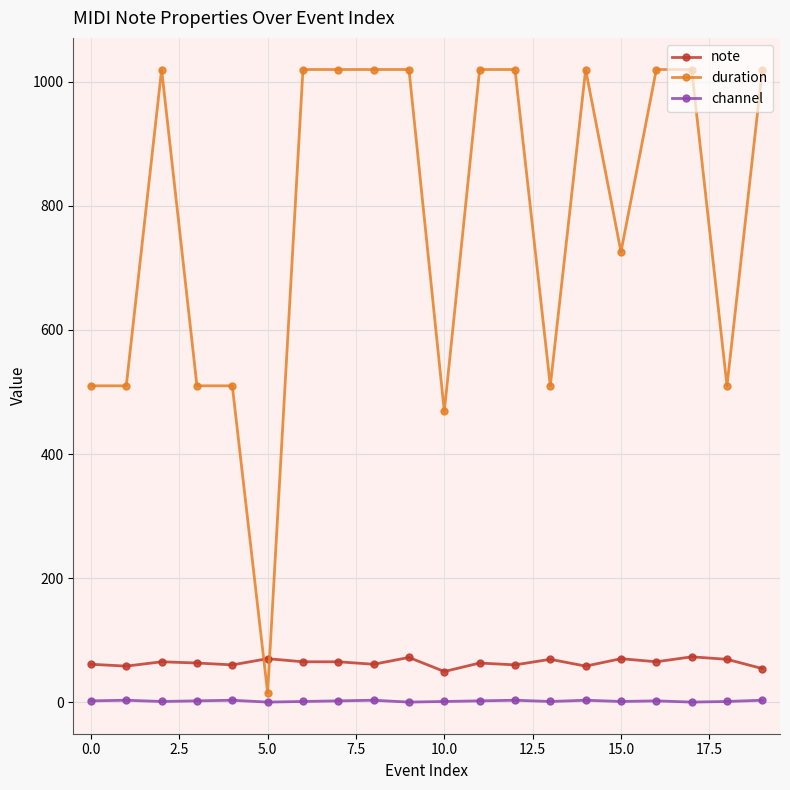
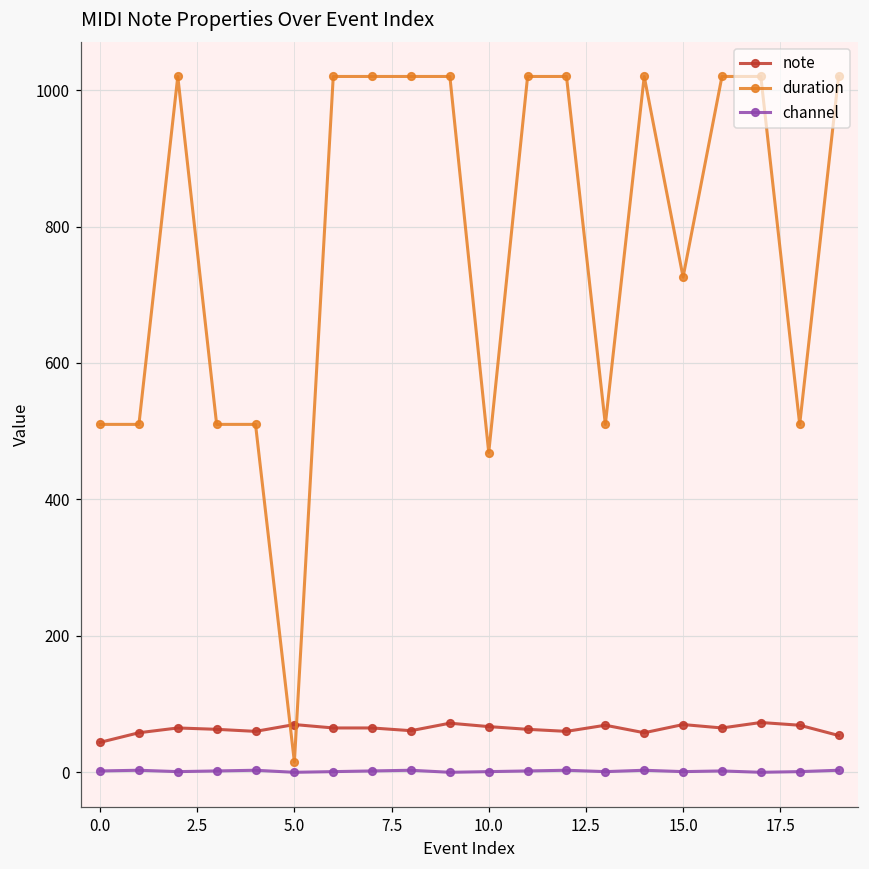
  {
    "note": {
-     "0.0": 60,
+     "0.0": 40,
      "5.0": 70,
-     "10.0": 50,
+     "10.0": 70,
      "15.0": 70
    },
    "duration": {
      "0.0": 510,
      "5.0": 20,
      "10.0": 470,
      "15.0": 730
    },
    "channel": {
      "0.0": 0,
      "5.0": 0,
      "10.0": 0,
      "15.0": 0
    }
  }
